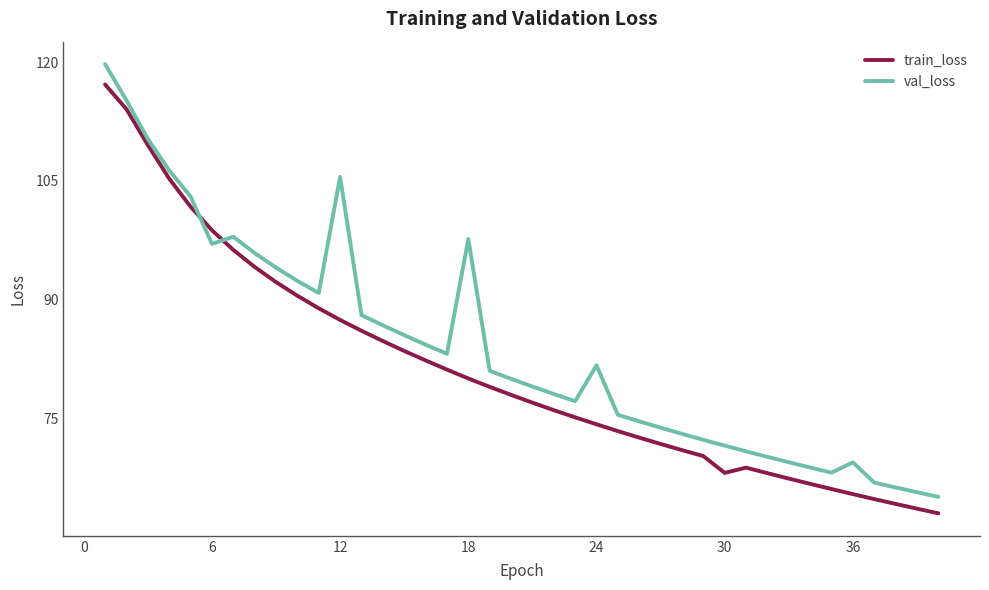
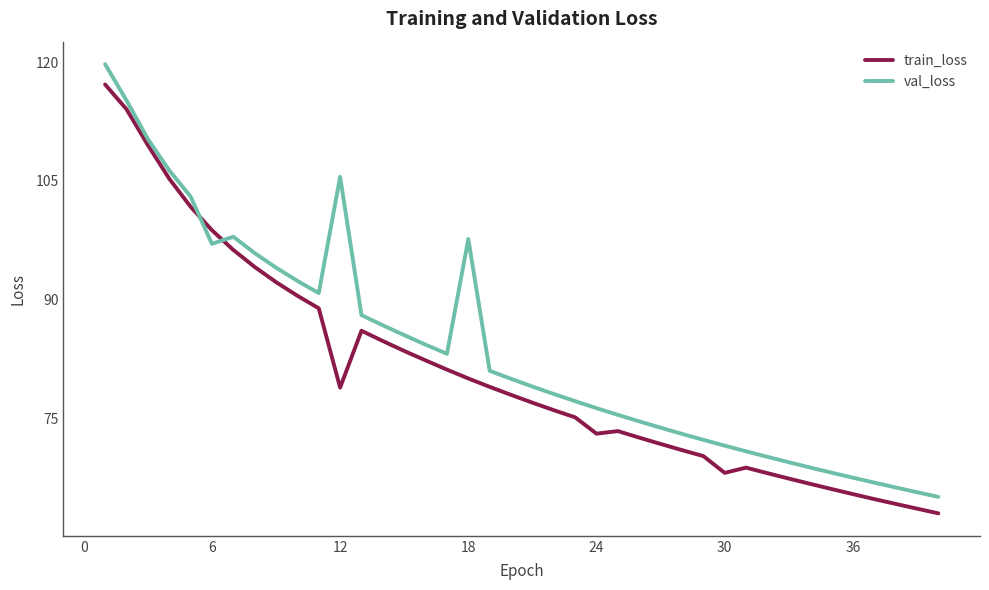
  {
    "train_loss": {
      "6": 99,
-     "12": 87,
+     "12": 79,
      "18": 80,
-     "24": 74,
+     "24": 73,
      "30": 68,
      "36": 65
    },
    "val_loss": {
      "6": 97,
      "12": 106,
      "18": 98,
-     "24": 82,
+     "24": 76,
      "30": 72,
-     "36": 69
+     "36": 68
    }
  }
